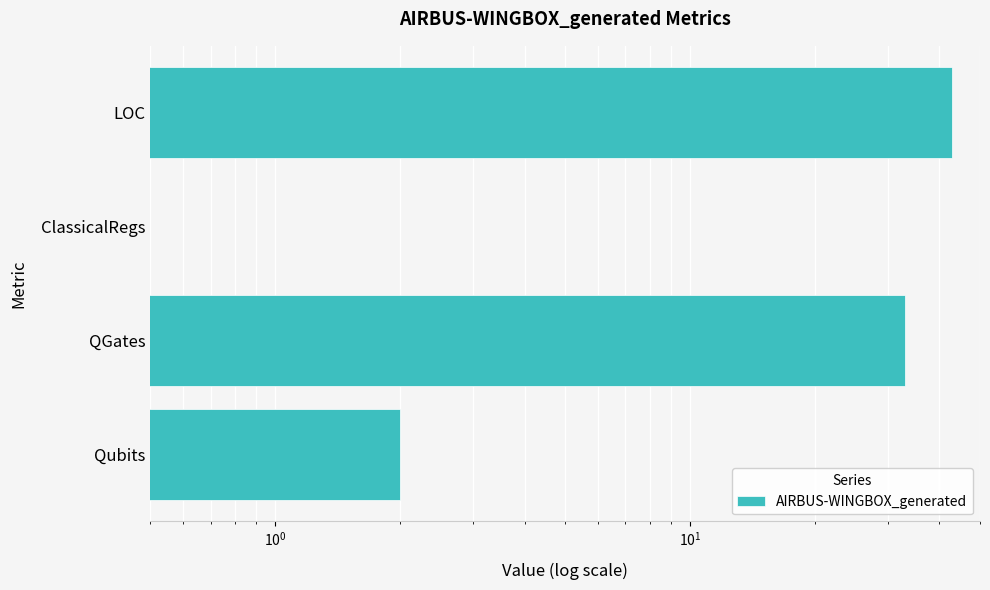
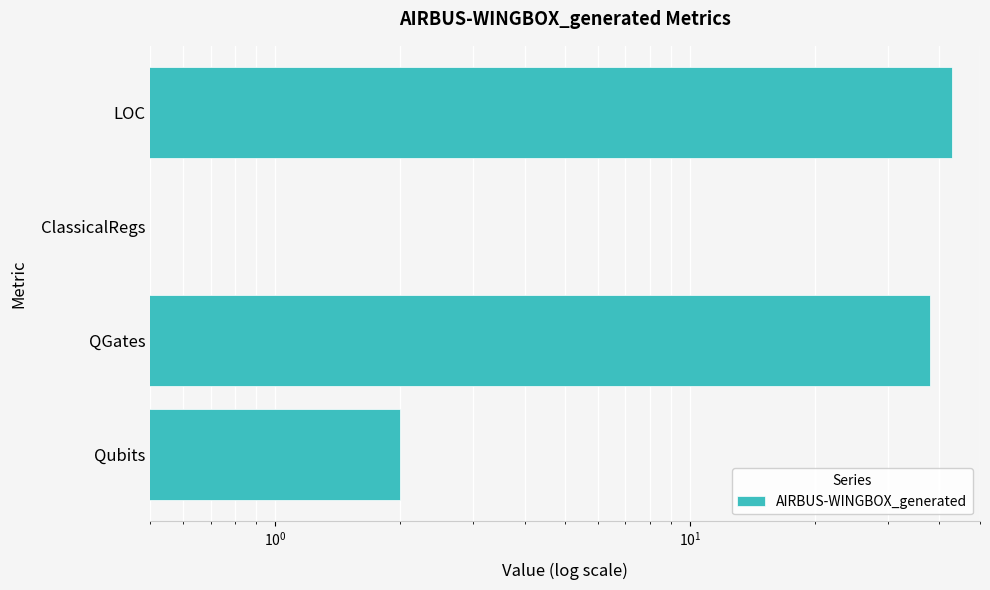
  {
    "LOC": 43,
-   "QGates": 33,
+   "QGates": 38,
    "Qubits": 2
  }
